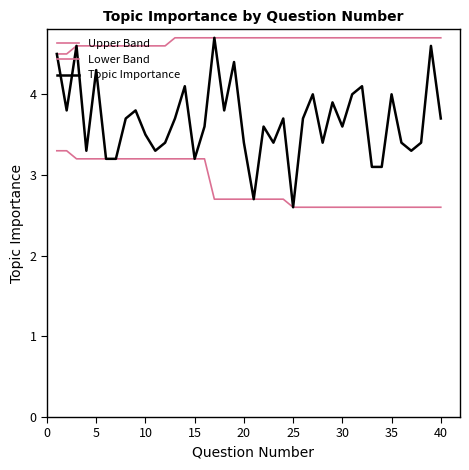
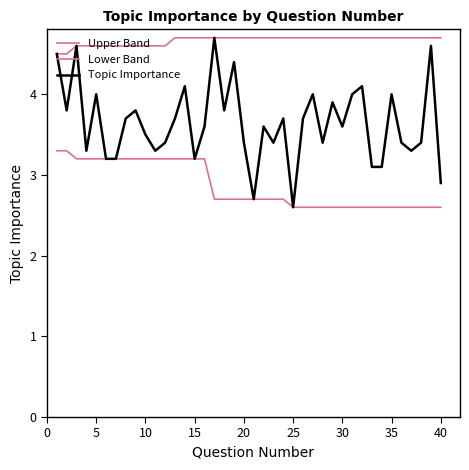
  {
    "Topic Importance": {
-     "5": 4.3,
+     "5": 4.0,
      "10": 3.5,
      "20": 3.4,
      "30": 3.6,
      "35": 4.0,
-     "40": 3.7
+     "40": 2.9
    }
  }
